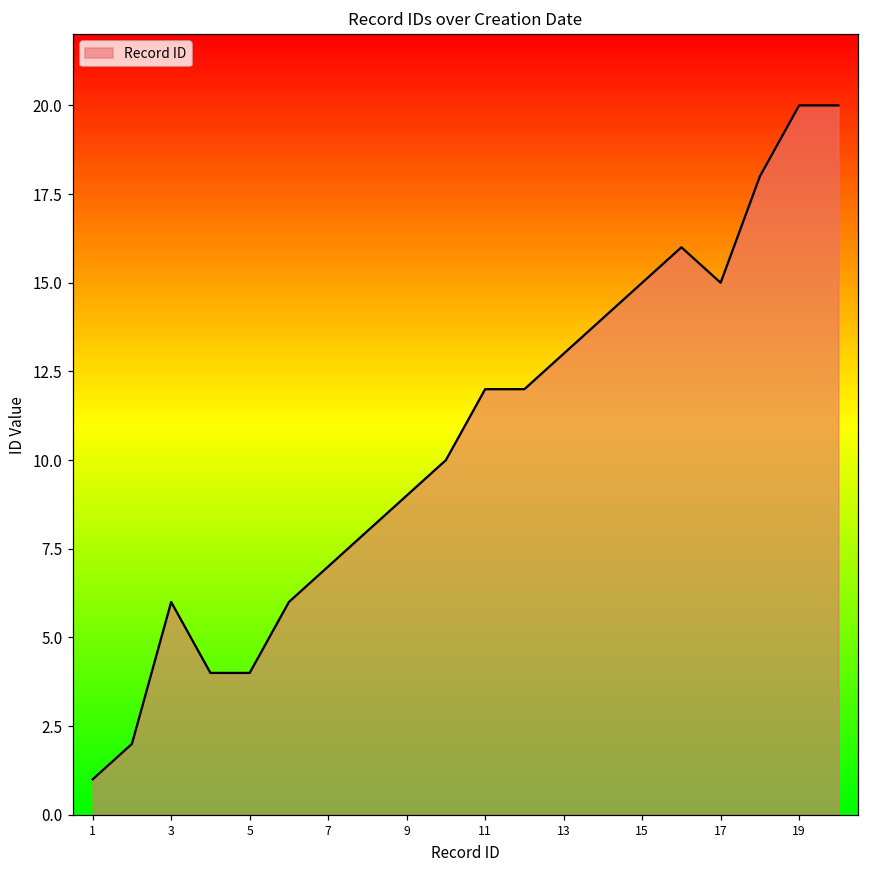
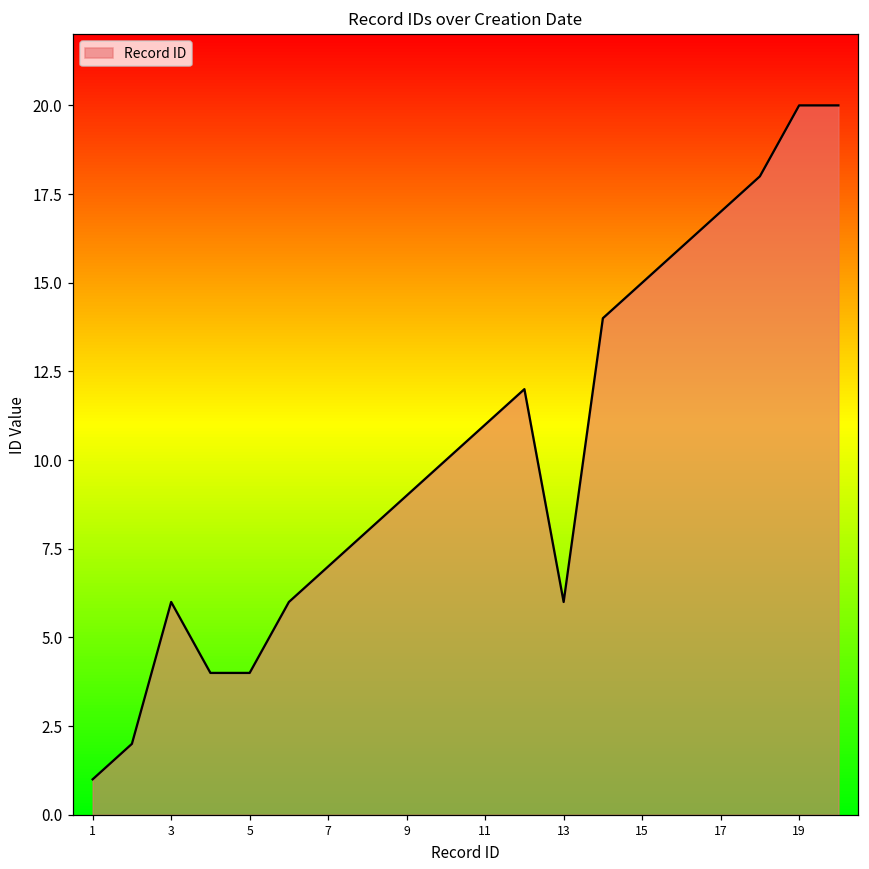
  {
    "1": 1,
    "3": 6,
    "5": 4,
    "7": 7,
    "9": 9,
-   "11": 12,
-   "13": 13,
+   "11": 11,
+   "13": 6,
    "15": 15,
-   "17": 15,
+   "17": 17,
    "19": 20
  }
